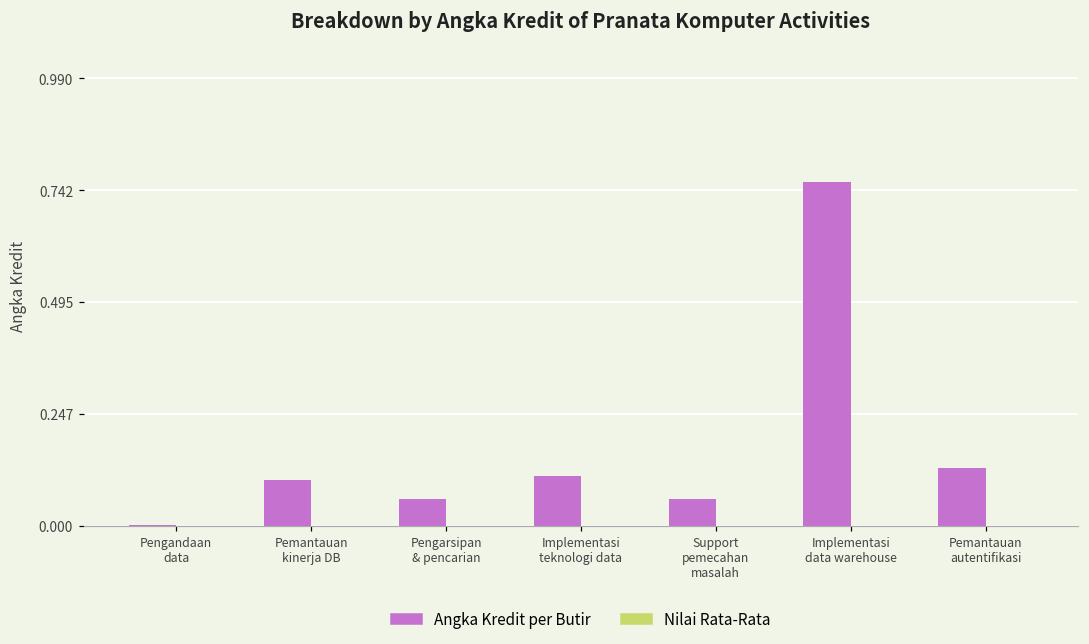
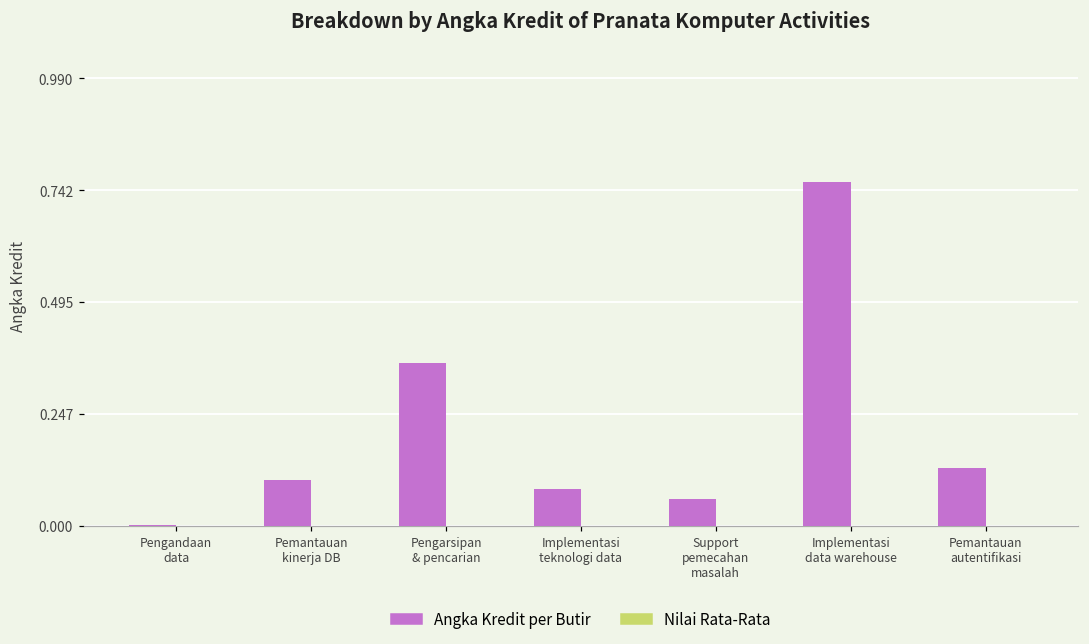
  {
    "Angka Kredit per Butir": {
      "Pemantauan kinerja DB": 0.10,
-     "Pengarsipan & pencarian": 0.06,
-     "Implementasi teknologi data": 0.11,
+     "Pengarsipan & pencarian": 0.36,
+     "Implementasi teknologi data": 0.08,
      "Support pemecahan masalah": 0.06,
      "Implementasi data warehouse": 0.76,
      "Pemantauan autentifikasi": 0.13
    },
    "Nilai Rata-Rata": {
      "Pengandaan data": 0.00,
      "Pemantauan kinerja DB": 0.00,
      "Pengarsipan & pencarian": 0.00,
      "Implementasi teknologi data": 0.00,
      "Support pemecahan masalah": 0.00,
      "Implementasi data warehouse": 0.00,
      "Pemantauan autentifikasi": 0.00
    }
  }
